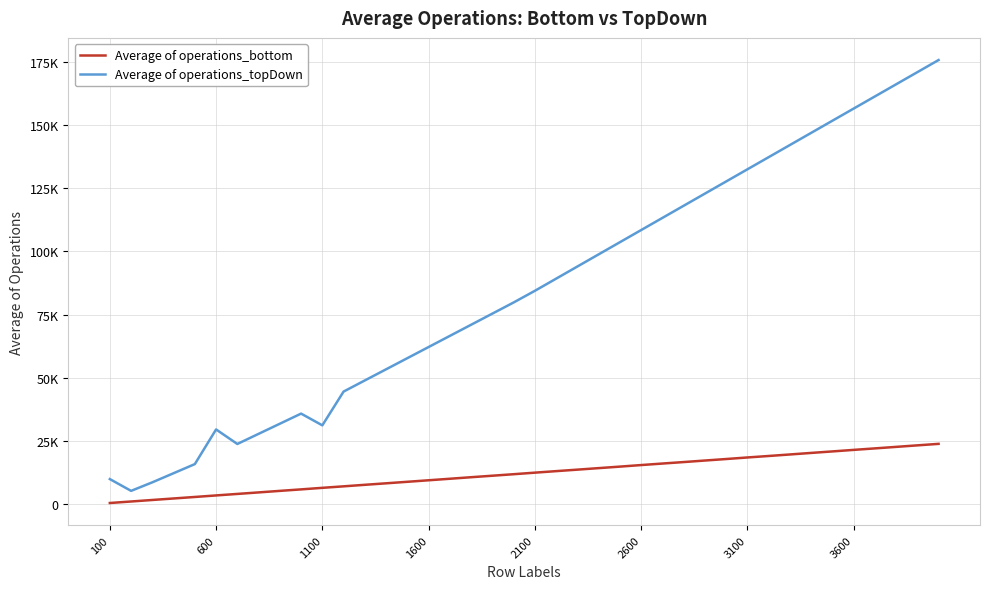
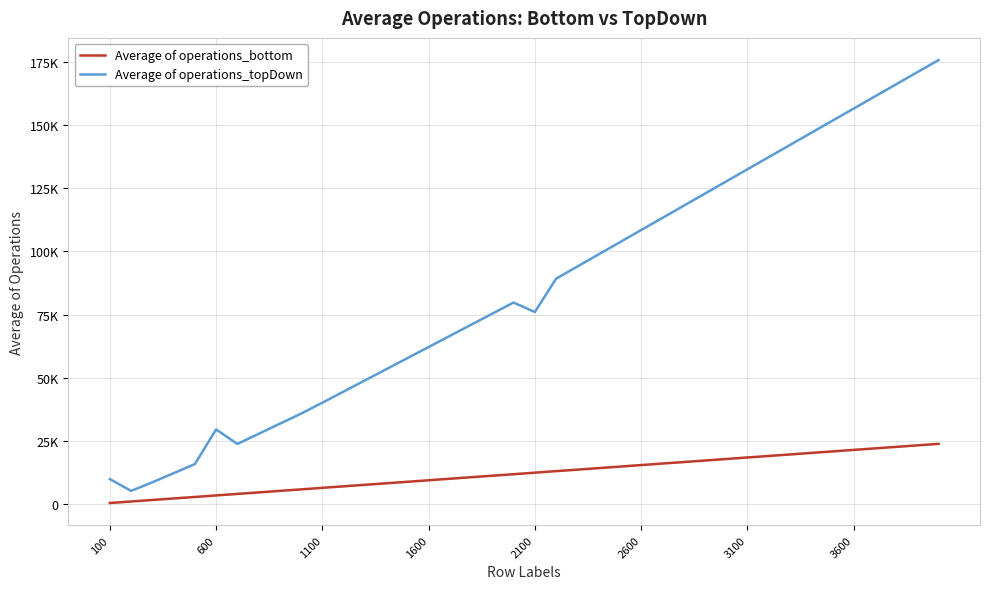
  {
    "Average of operations_bottom": {
      "100": 1000,
      "600": 4000,
      "1100": 7000,
      "1600": 10000,
      "2100": 13000,
      "2600": 16000,
      "3100": 19000,
      "3600": 22000
    },
    "Average of operations_topDown": {
      "100": 10000,
      "600": 30000,
-     "1100": 31000,
+     "1100": 40000,
      "1600": 62000,
-     "2100": 84000,
+     "2100": 76000,
      "2600": 108000,
      "3100": 132000,
      "3600": 156000
    }
  }
